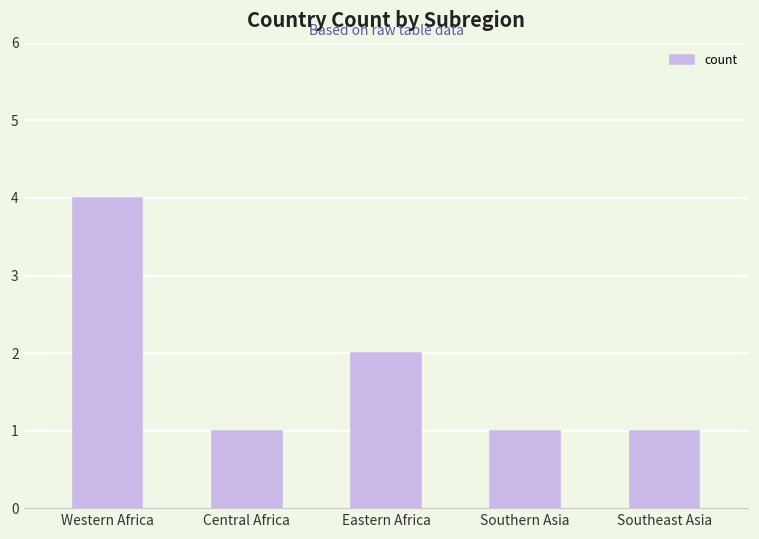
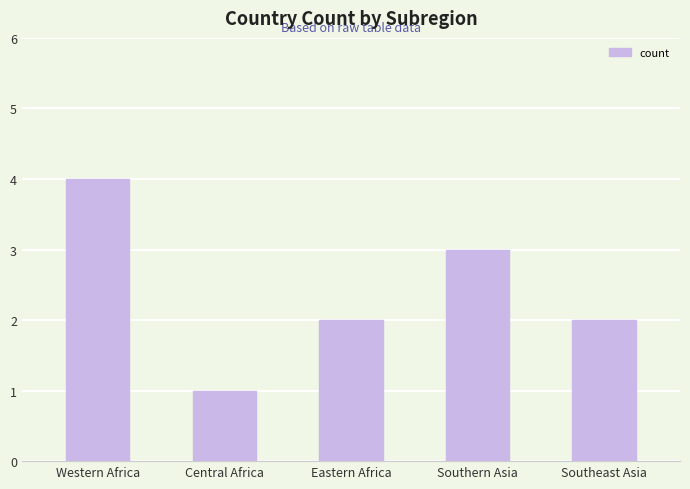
  {
    "Western Africa": 4,
    "Central Africa": 1,
    "Eastern Africa": 2,
-   "Southern Asia": 1,
-   "Southeast Asia": 1
+   "Southern Asia": 3,
+   "Southeast Asia": 2
  }
